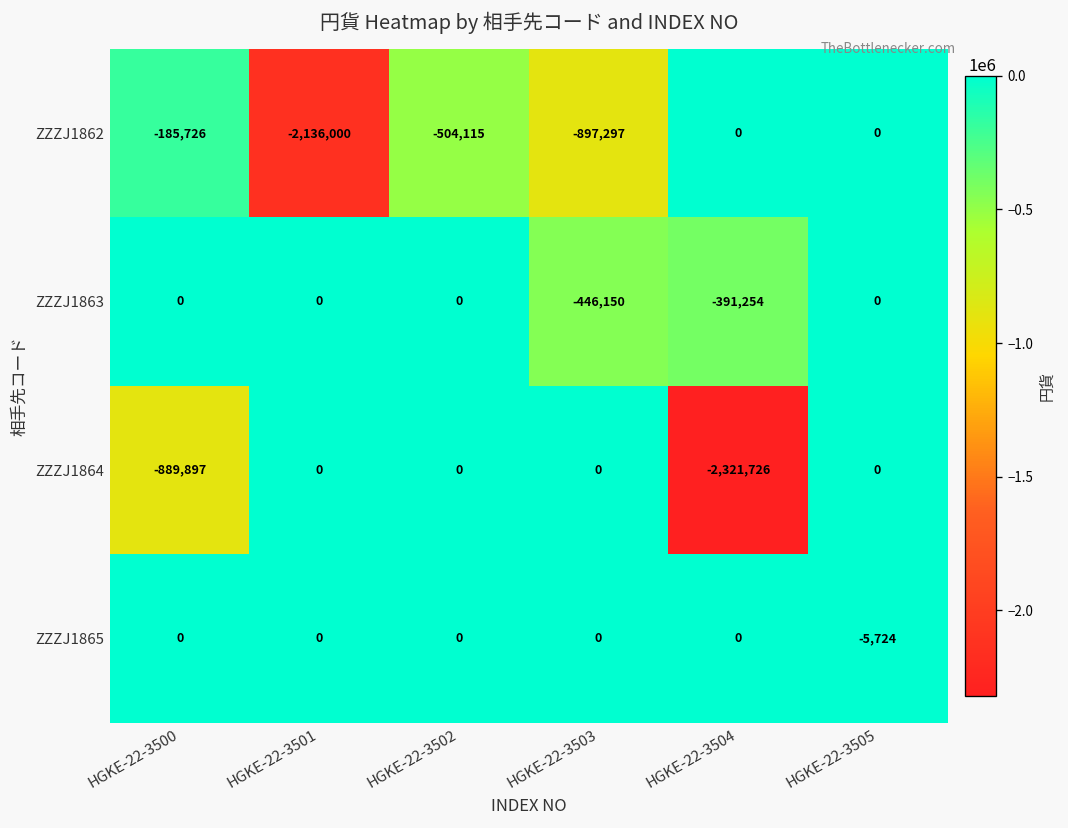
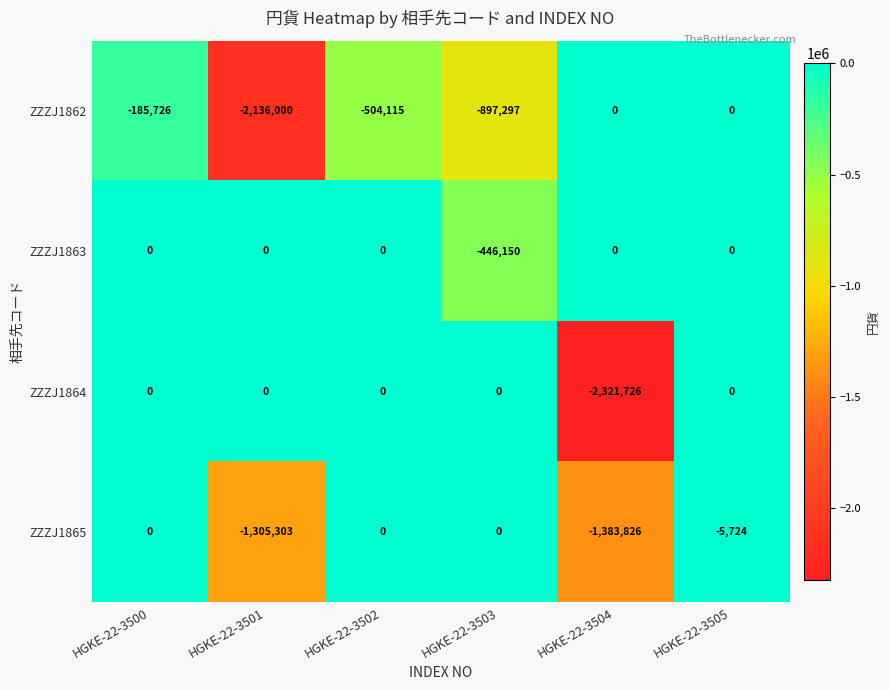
  {
    "ZZZJ1862": {
      "HGKE-22-3500": "-185,726",
      "HGKE-22-3501": "-2,136,000",
      "HGKE-22-3502": "-504,115",
      "HGKE-22-3503": "-897,297",
      "HGKE-22-3504": "0",
      "HGKE-22-3505": "0"
    },
    "ZZZJ1863": {
      "HGKE-22-3500": "0",
      "HGKE-22-3501": "0",
      "HGKE-22-3502": "0",
      "HGKE-22-3503": "-446,150",
-     "HGKE-22-3504": "-391,254",
+     "HGKE-22-3504": "0",
      "HGKE-22-3505": "0"
    },
    "ZZZJ1864": {
-     "HGKE-22-3500": "-889,897",
+     "HGKE-22-3500": "0",
      "HGKE-22-3501": "0",
      "HGKE-22-3502": "0",
      "HGKE-22-3503": "0",
      "HGKE-22-3504": "-2,321,726",
      "HGKE-22-3505": "0"
    },
    "ZZZJ1865": {
      "HGKE-22-3500": "0",
-     "HGKE-22-3501": "0",
+     "HGKE-22-3501": "-1,305,303",
      "HGKE-22-3502": "0",
      "HGKE-22-3503": "0",
-     "HGKE-22-3504": "0",
+     "HGKE-22-3504": "-1,383,826",
      "HGKE-22-3505": "-5,724"
    }
  }
